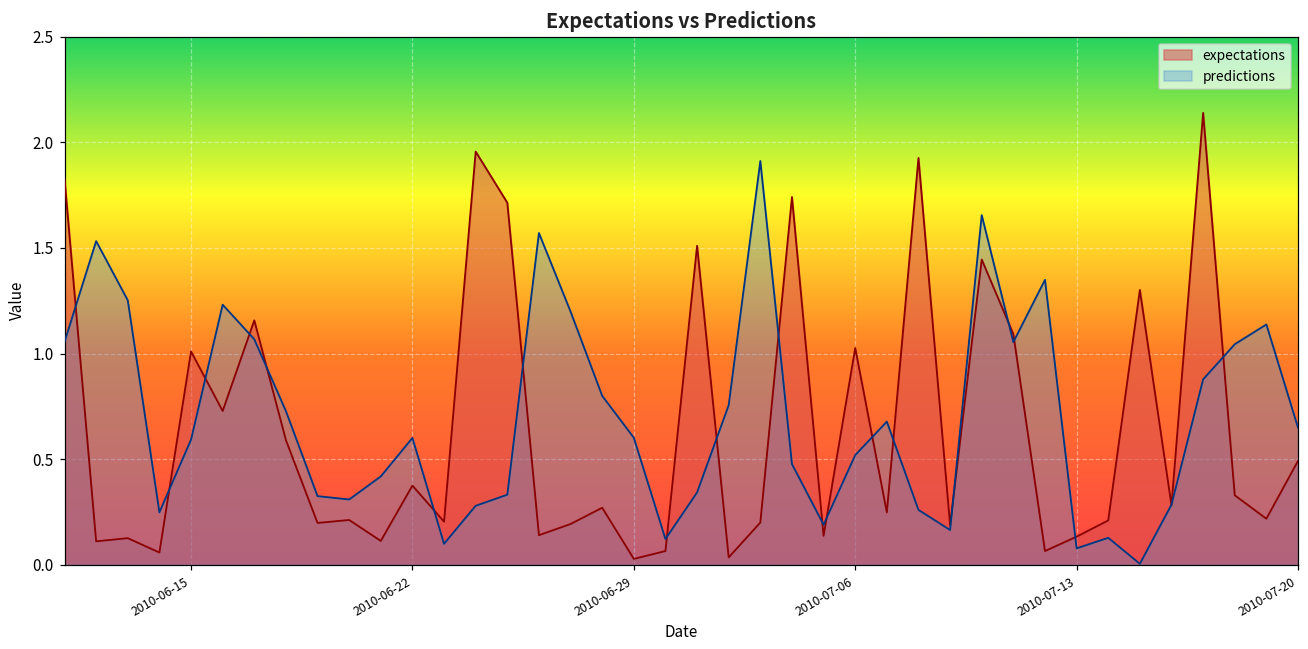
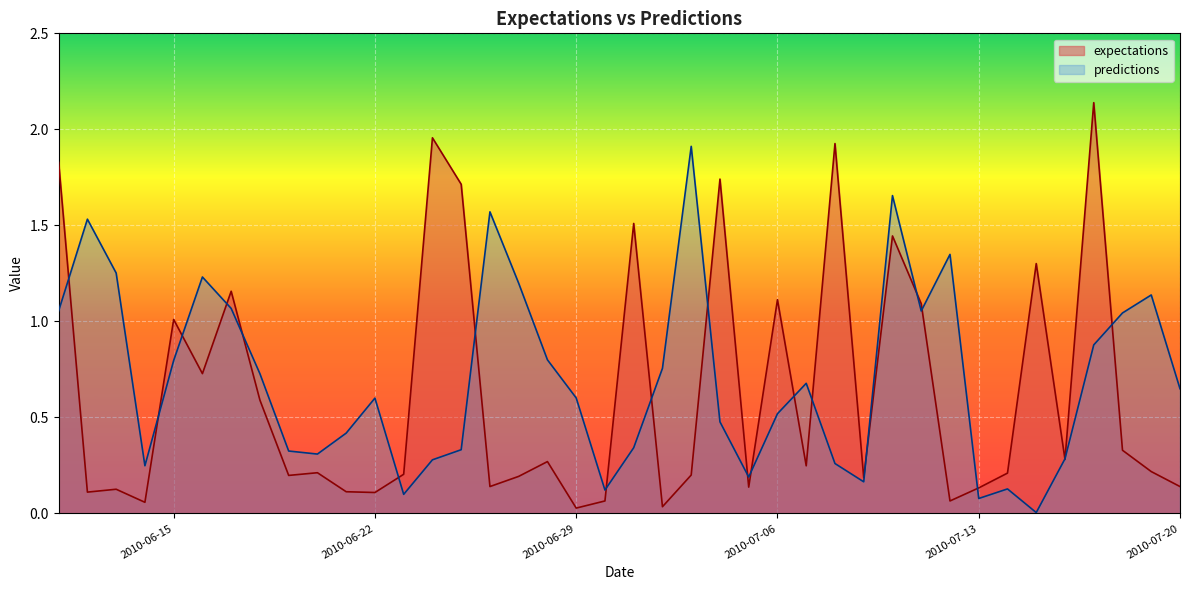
  {
    "expectations": {
      "2010-06-15": 1.01,
-     "2010-06-22": 0.37,
+     "2010-06-22": 0.11,
      "2010-06-29": 0.03,
-     "2010-07-06": 1.03,
+     "2010-07-06": 1.11,
      "2010-07-13": 0.13,
-     "2010-07-20": 0.49
+     "2010-07-20": 0.14
    },
    "predictions": {
-     "2010-06-15": 0.59,
+     "2010-06-15": 0.80,
      "2010-06-22": 0.60,
      "2010-06-29": 0.60,
      "2010-07-06": 0.52,
      "2010-07-13": 0.08,
      "2010-07-20": 0.65
    }
  }
